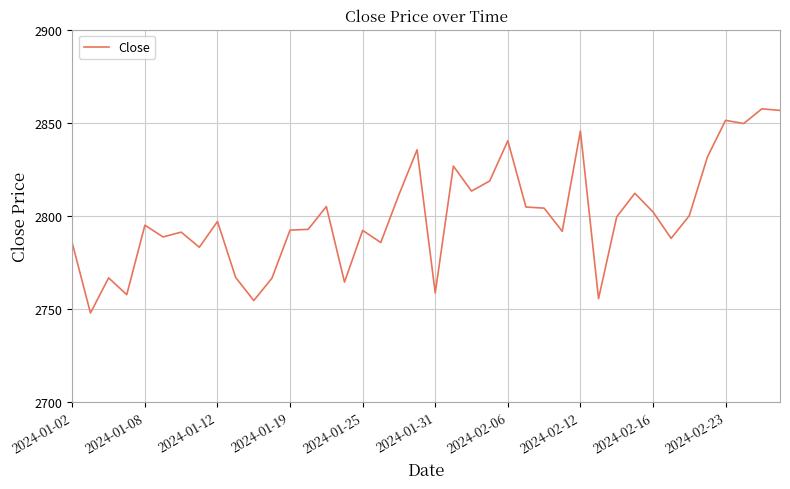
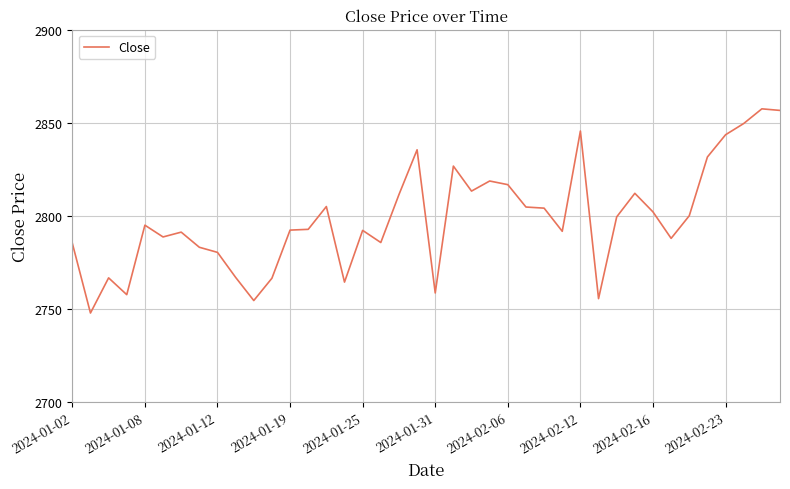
  {
    "2024-01-02": 2785,
    "2024-01-08": 2795,
-   "2024-01-12": 2797,
+   "2024-01-12": 2780,
    "2024-01-19": 2792,
    "2024-01-25": 2792,
    "2024-01-31": 2758,
-   "2024-02-06": 2840,
+   "2024-02-06": 2817,
    "2024-02-12": 2846,
    "2024-02-16": 2802,
-   "2024-02-23": 2851
+   "2024-02-23": 2844
  }
